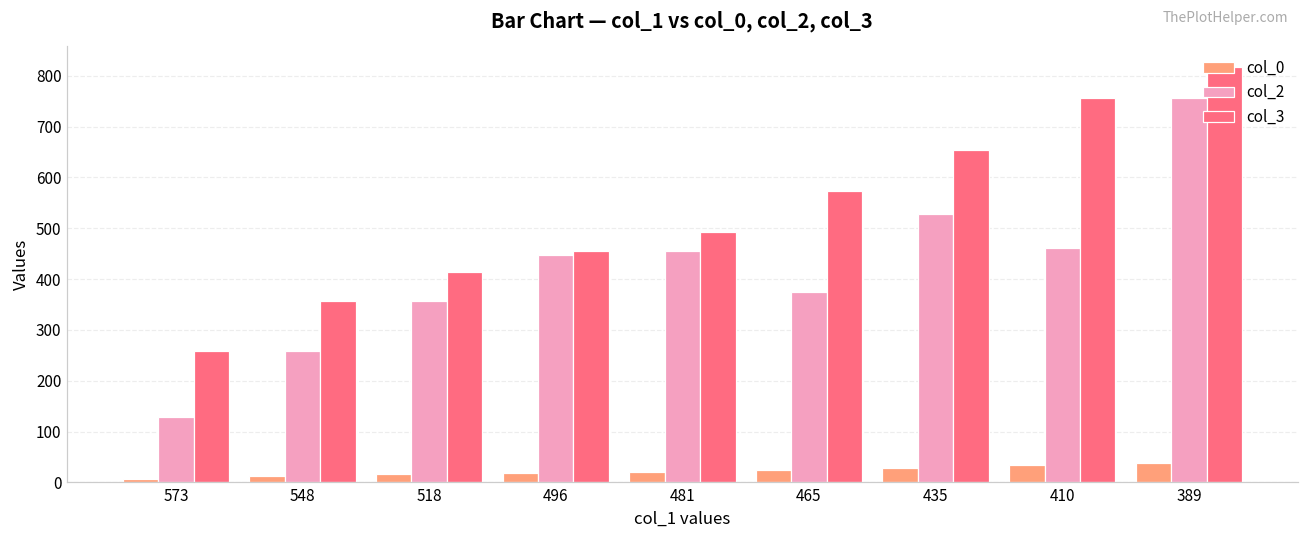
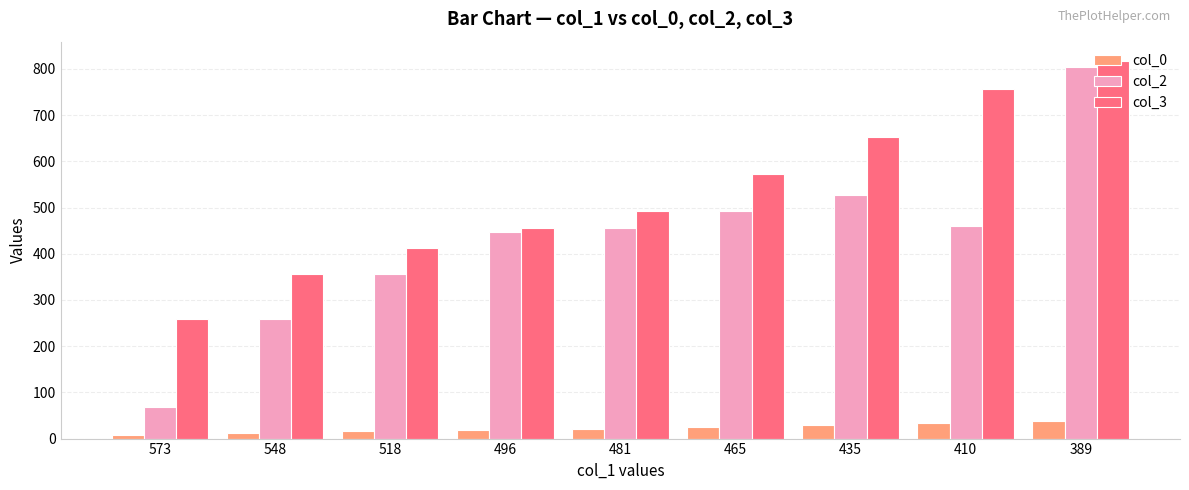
  {
    "col_2": {
-     "573": 130,
+     "573": 70,
      "548": 260,
      "518": 360,
      "496": 450,
      "481": 460,
-     "465": 370,
+     "465": 490,
      "435": 530,
      "410": 460,
-     "389": 760
+     "389": 800
    }
  }
